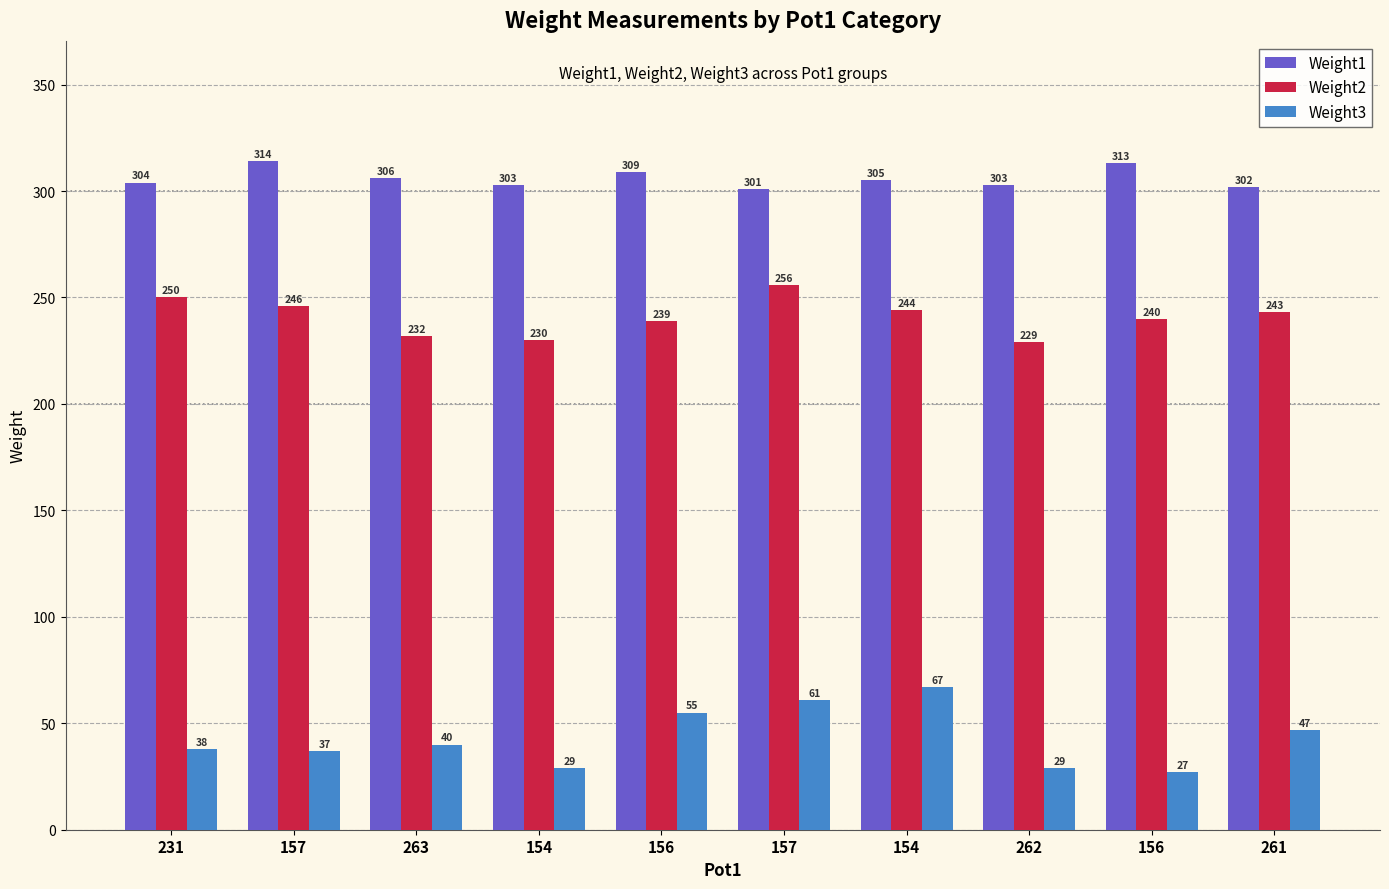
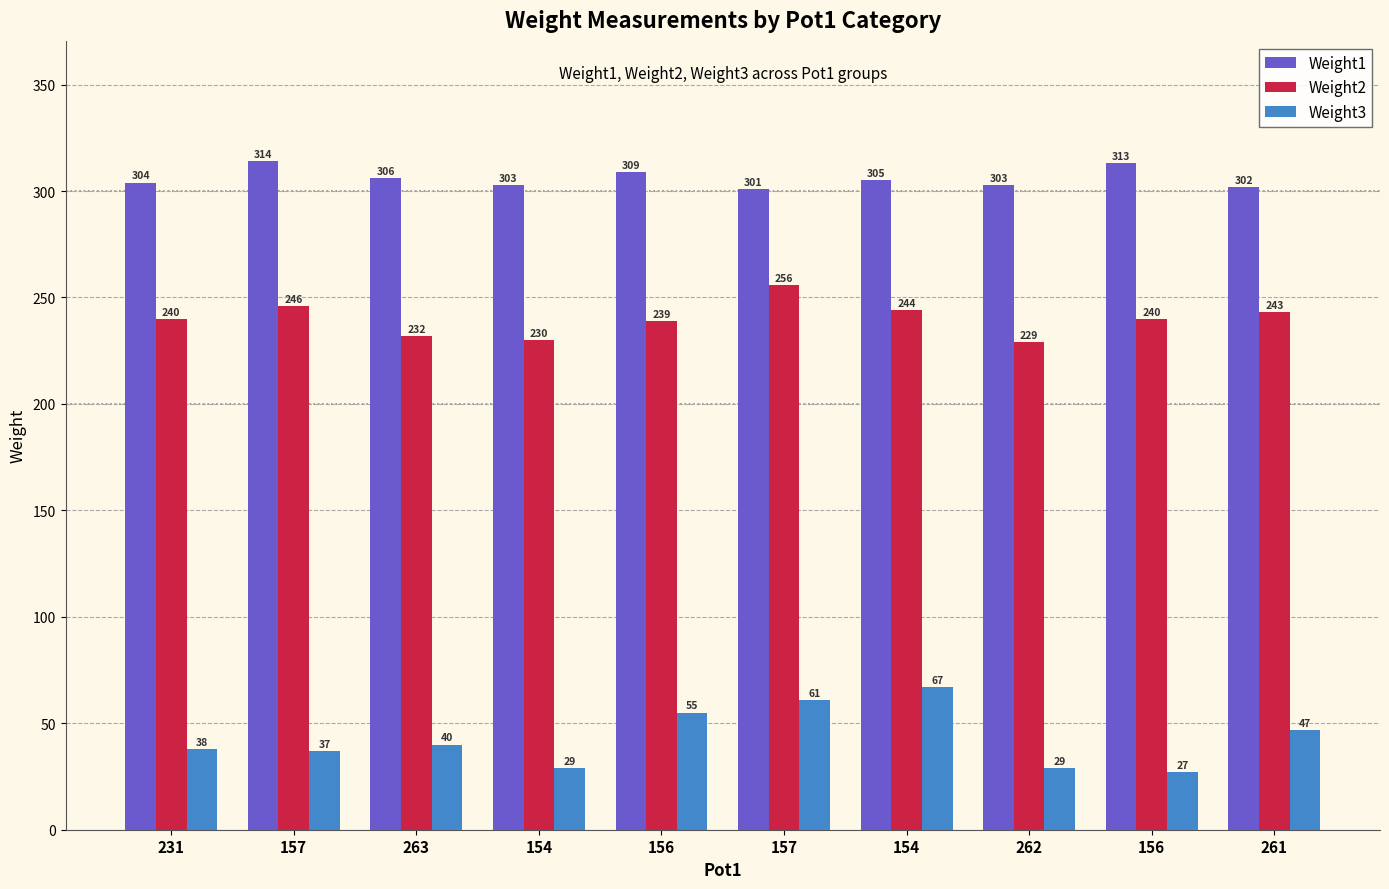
  {
    "Weight2": {
-     "231": 250,
+     "231": 240,
      "263": 232,
      "262": 229,
      "261": 243
    }
  }
